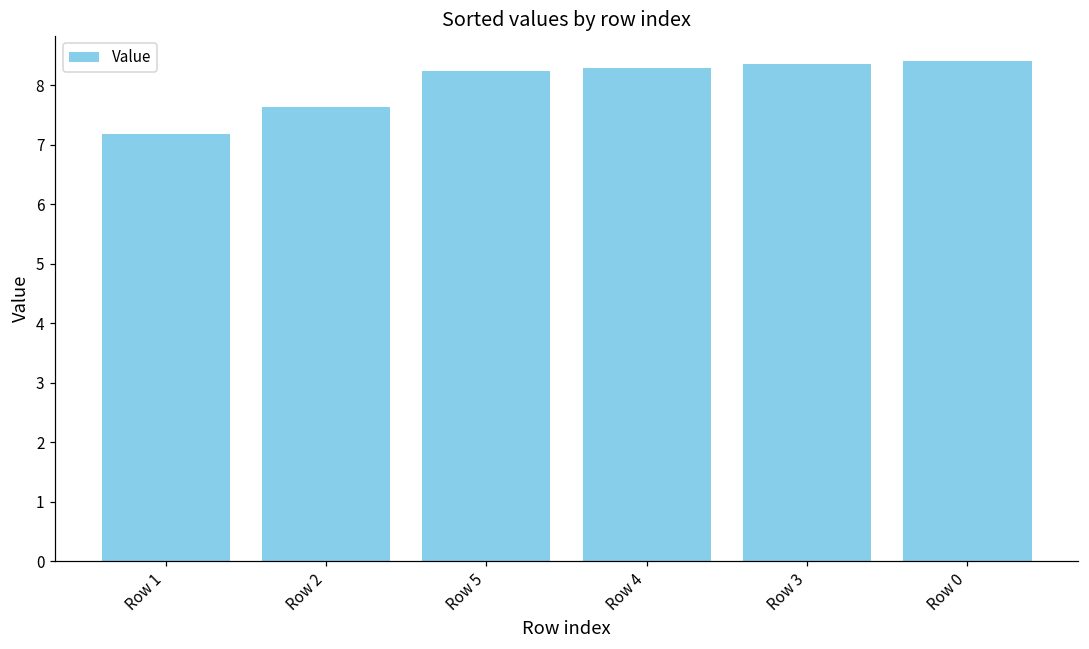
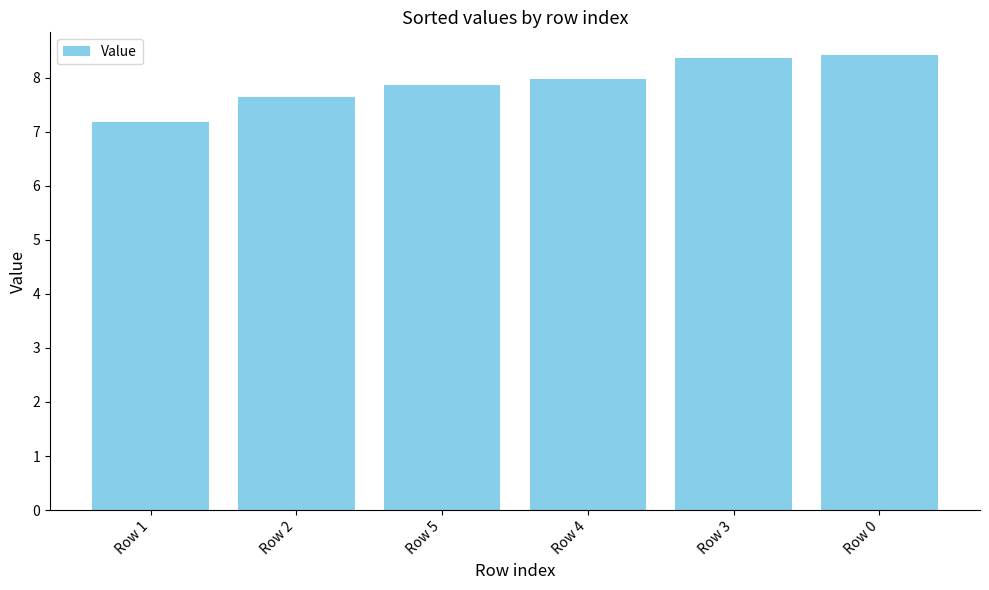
  {
    "Row 1": 7.2,
    "Row 2": 7.6,
-   "Row 5": 8.2,
-   "Row 4": 8.3,
+   "Row 5": 7.9,
+   "Row 4": 8.0,
    "Row 3": 8.4,
    "Row 0": 8.4
  }
